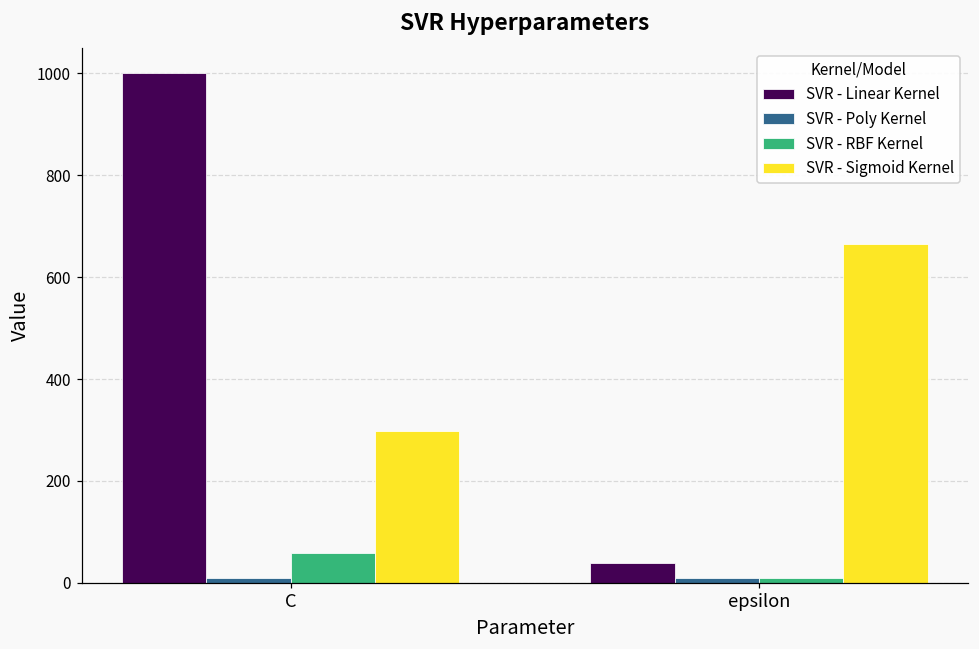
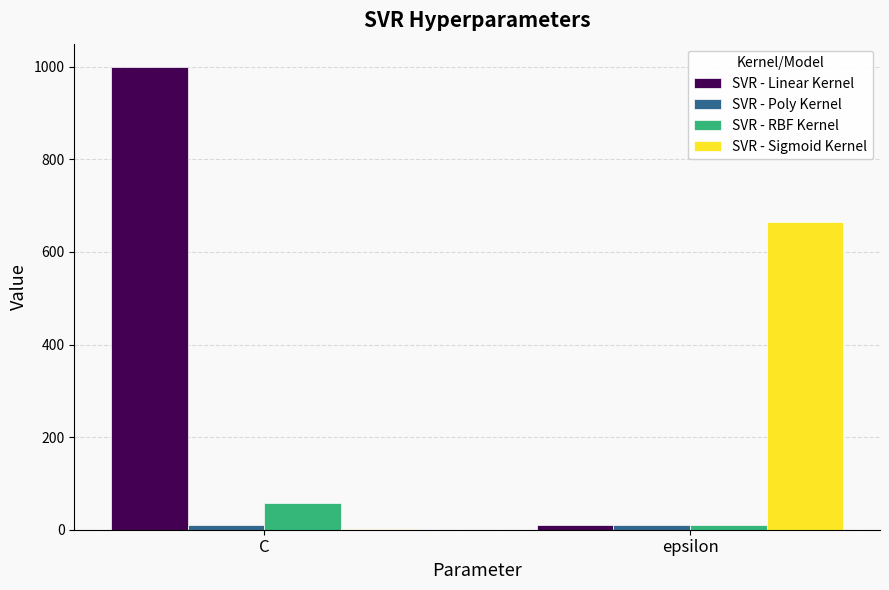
  {
    "SVR - Linear Kernel": {
      "C": 1000,
-     "epsilon": 40
+     "epsilon": 10
    },
    "SVR - Poly Kernel": {
      "C": 10,
      "epsilon": 10
    },
    "SVR - RBF Kernel": {
      "C": 60,
      "epsilon": 10
    },
    "SVR - Sigmoid Kernel": {
-     "C": 300,
+     "C": 0,
      "epsilon": 670
    }
  }
